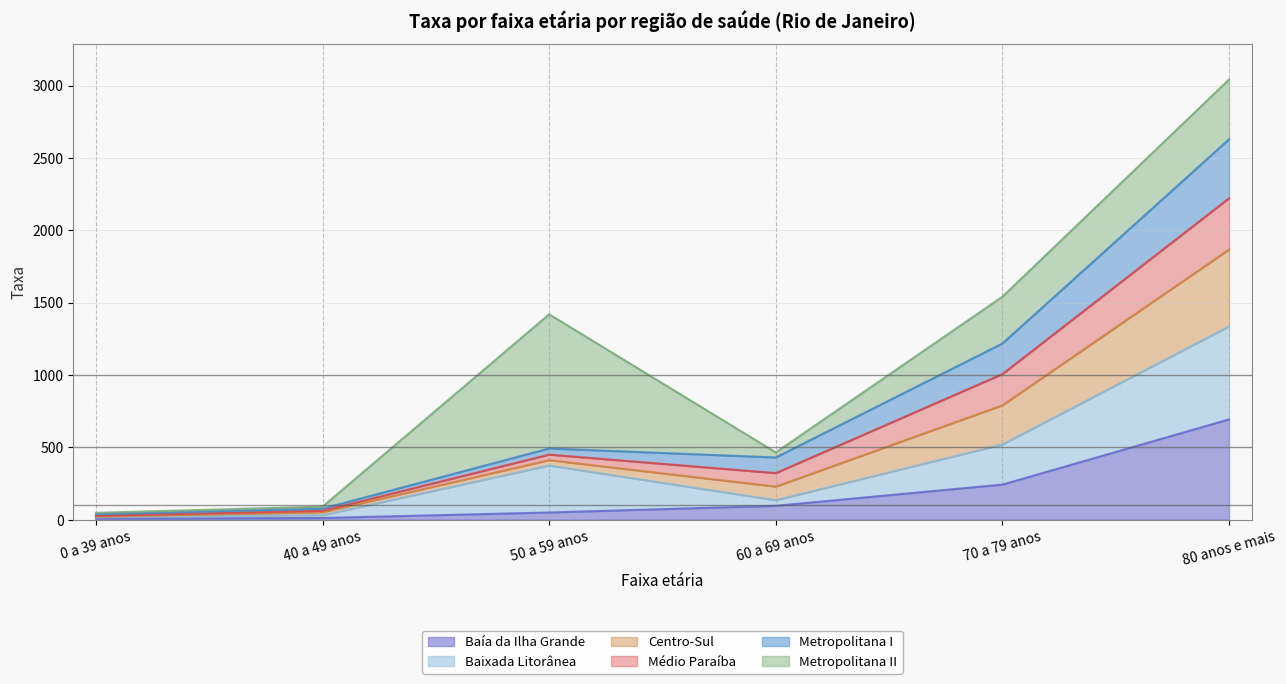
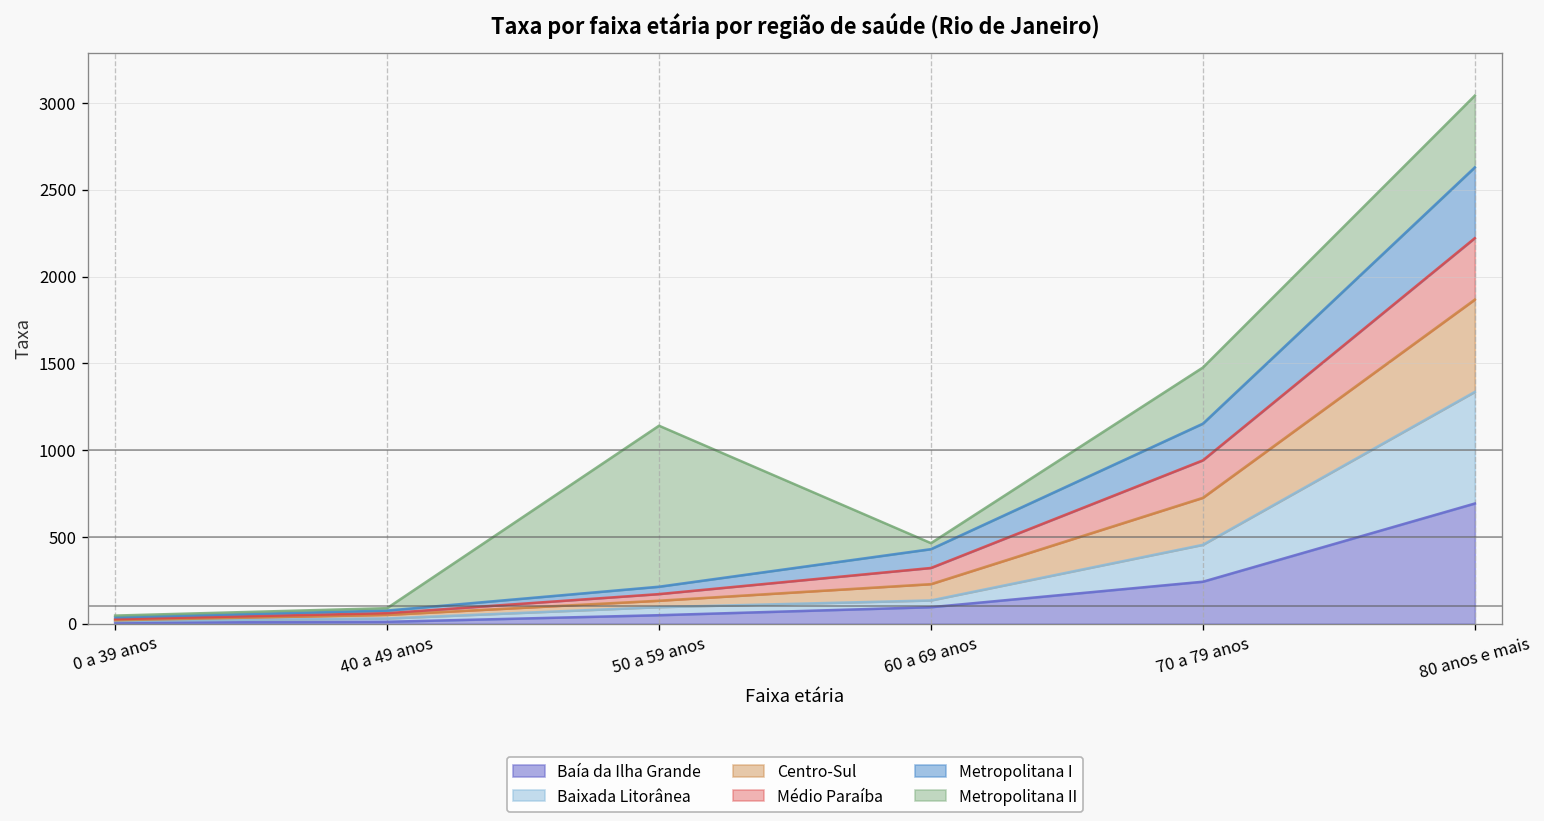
  {
    "Baixada Litorânea": {
      "40 a 49 anos": 20,
-     "50 a 59 anos": 320,
+     "50 a 59 anos": 50,
      "60 a 69 anos": 40,
-     "70 a 79 anos": 280,
+     "70 a 79 anos": 210,
      "80 anos e mais": 640
    },
    "Metropolitana II": {
      "50 a 59 anos": 930,
      "60 a 69 anos": 30,
      "70 a 79 anos": 320,
      "80 anos e mais": 410
    }
  }
